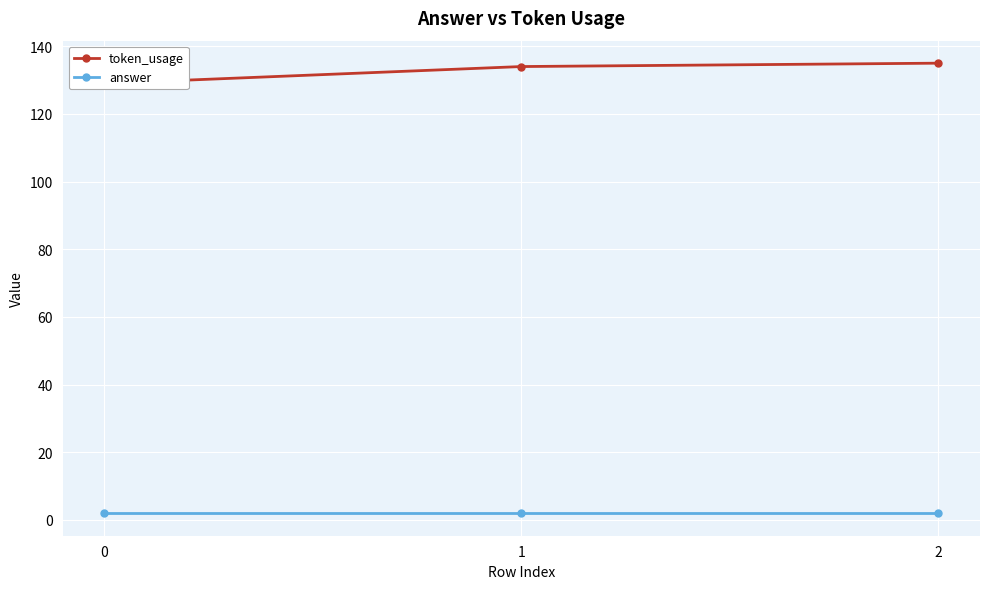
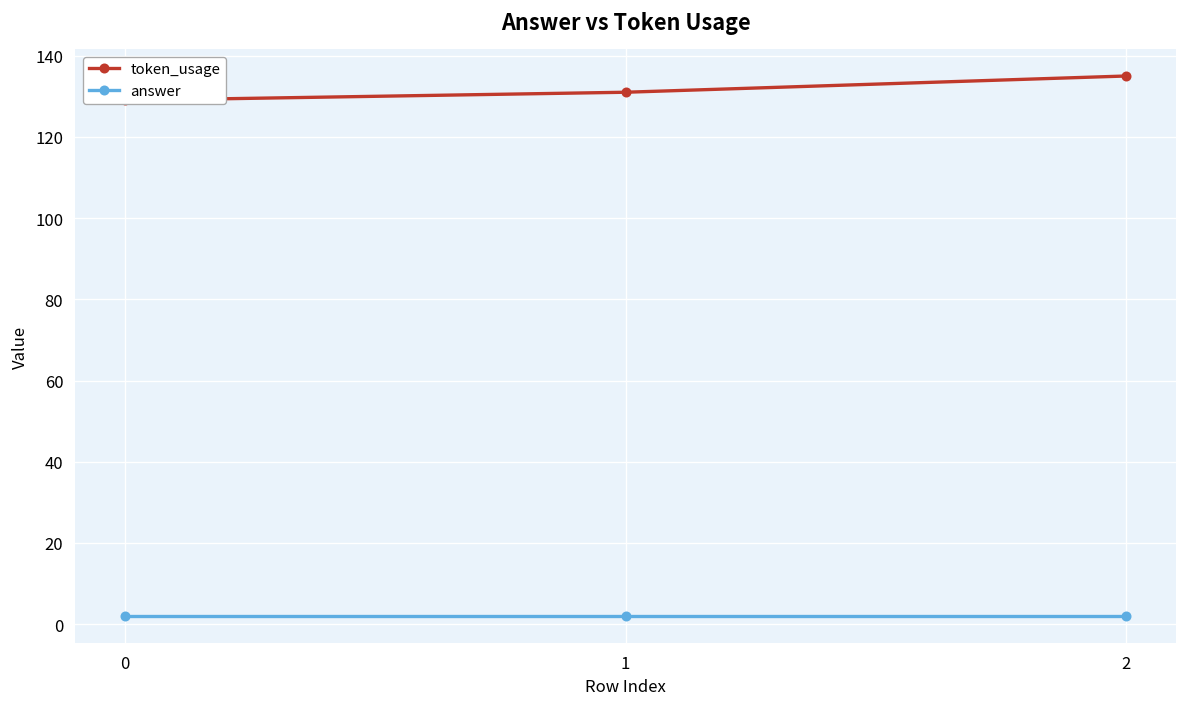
  {
    "token_usage": {
-     "1": 134,
+     "1": 131,
      "2": 135
    },
    "answer": {
      "0": 2,
      "1": 2,
      "2": 2
    }
  }
